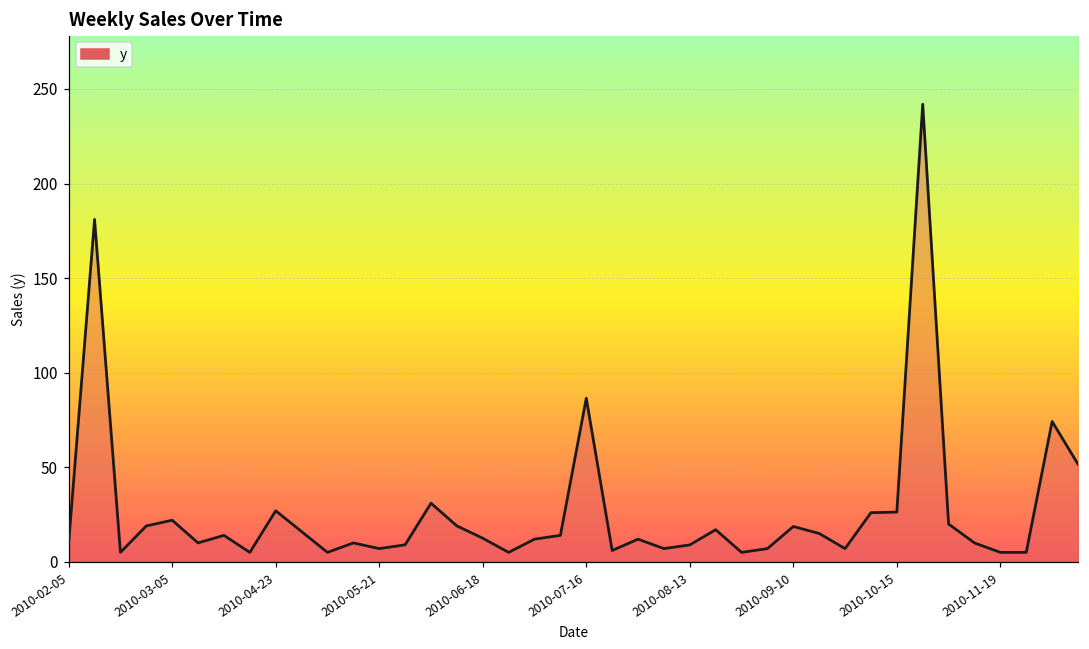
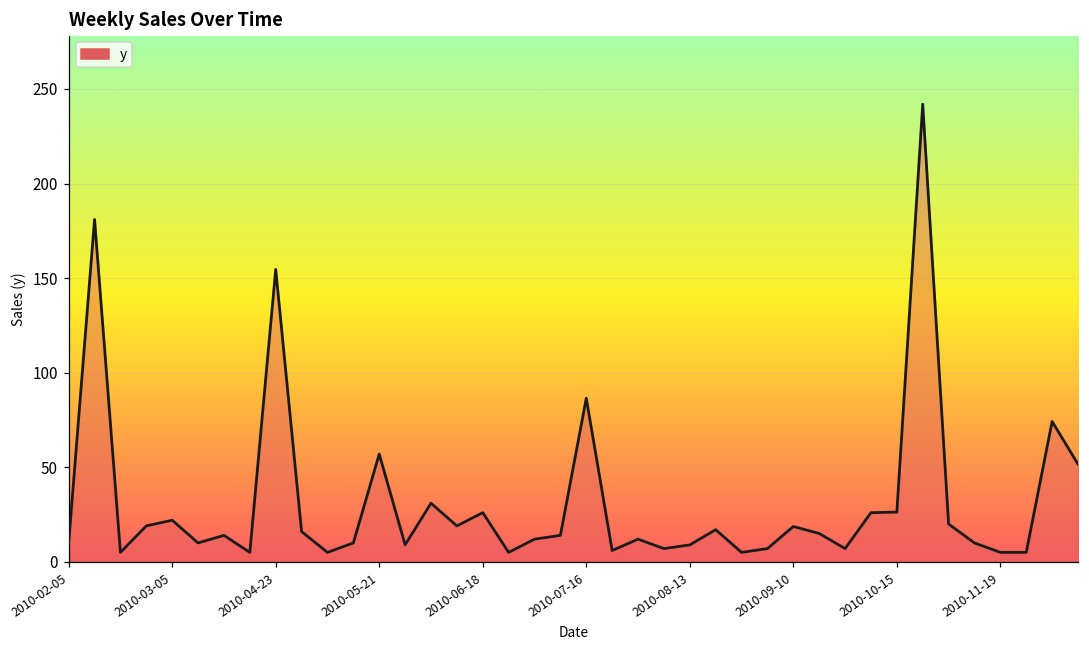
  {
    "2010-02-05": 10,
    "2010-03-05": 22,
-   "2010-04-23": 27,
-   "2010-05-21": 7,
-   "2010-06-18": 13,
+   "2010-04-23": 155,
+   "2010-05-21": 57,
+   "2010-06-18": 26,
    "2010-07-16": 87,
    "2010-08-13": 9,
    "2010-09-10": 19,
    "2010-10-15": 26,
    "2010-11-19": 5
  }
